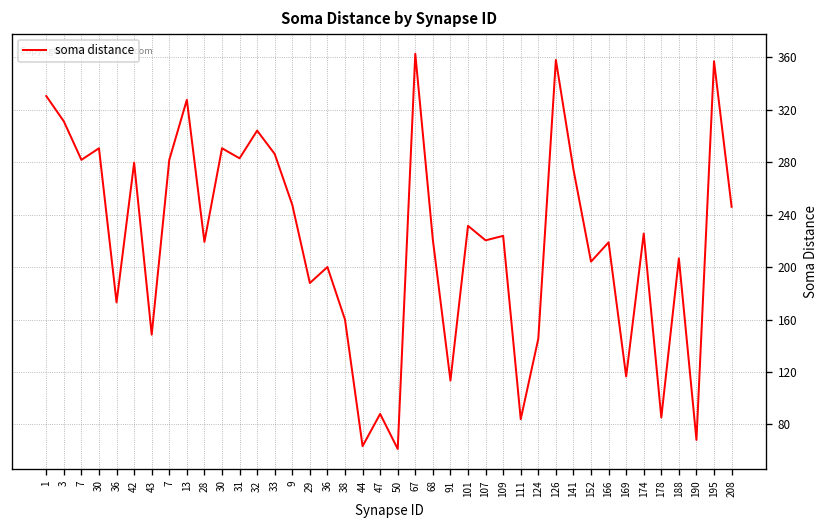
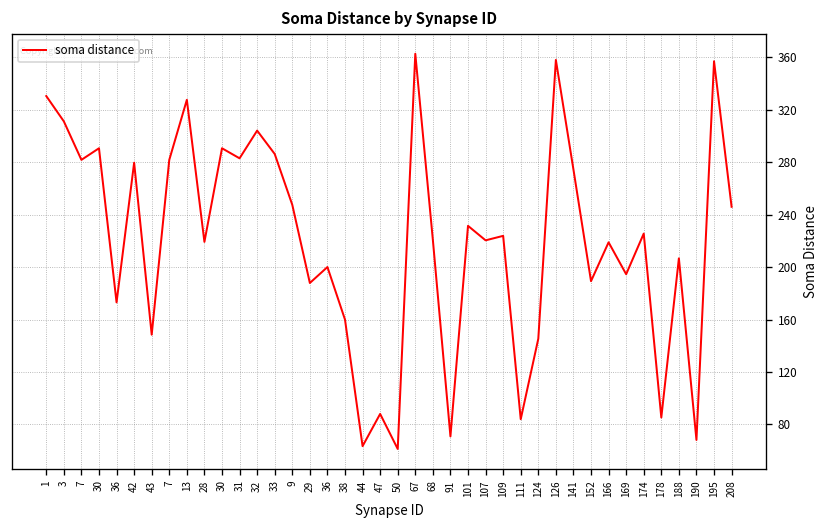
  {
    "1": 330,
    "3": 311,
    "42": 280,
    "43": 148,
    "13": 328,
    "28": 219,
    "31": 283,
    "32": 304,
    "33": 286,
    "9": 248,
    "29": 188,
    "38": 160,
    "44": 63,
    "47": 88,
    "50": 61,
    "67": 363,
    "68": 221,
-   "91": 113,
+   "91": 71,
    "101": 231,
    "107": 220,
    "109": 224,
    "111": 84,
    "124": 145,
    "126": 358,
    "141": 274,
-   "152": 204,
+   "152": 189,
    "166": 219,
-   "169": 117,
+   "169": 195,
    "174": 226,
    "178": 85,
    "188": 207,
    "190": 68,
    "195": 357,
    "208": 246
  }
